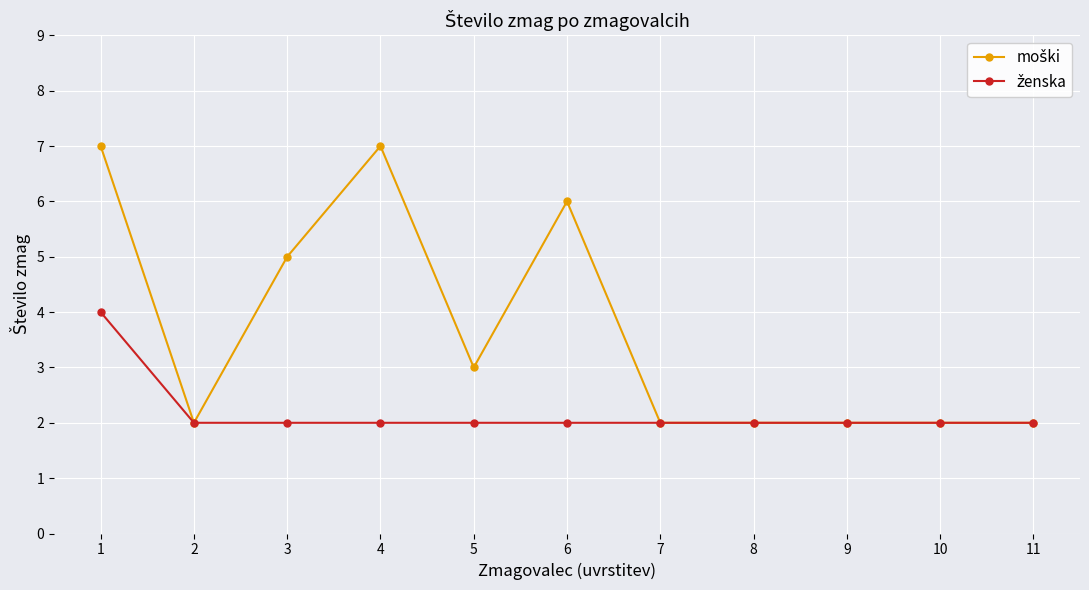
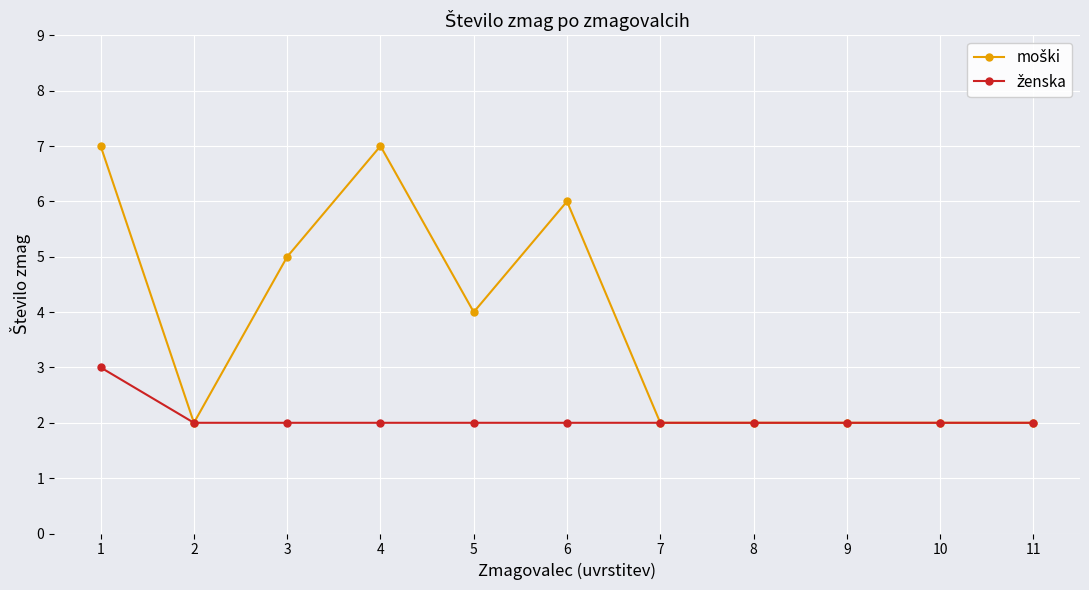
  {
    "moški": {
      "1": 7,
      "3": 5,
      "4": 7,
-     "5": 3,
+     "5": 4,
      "6": 6
    },
    "ženska": {
-     "1": 4,
+     "1": 3,
      "3": 2,
      "4": 2,
      "5": 2,
      "6": 2
    }
  }
